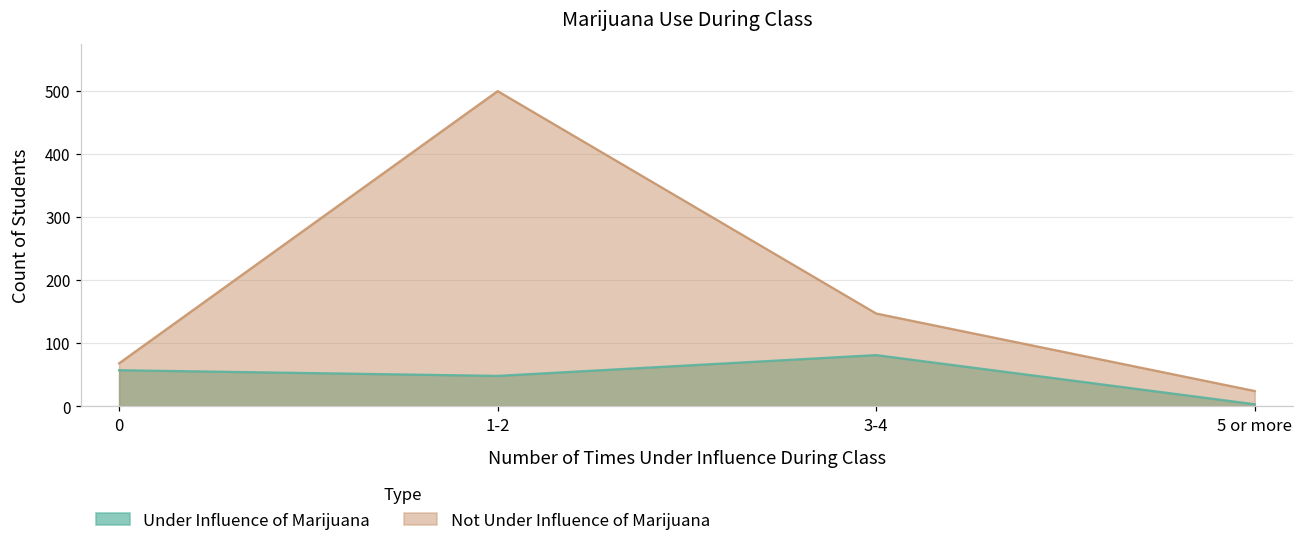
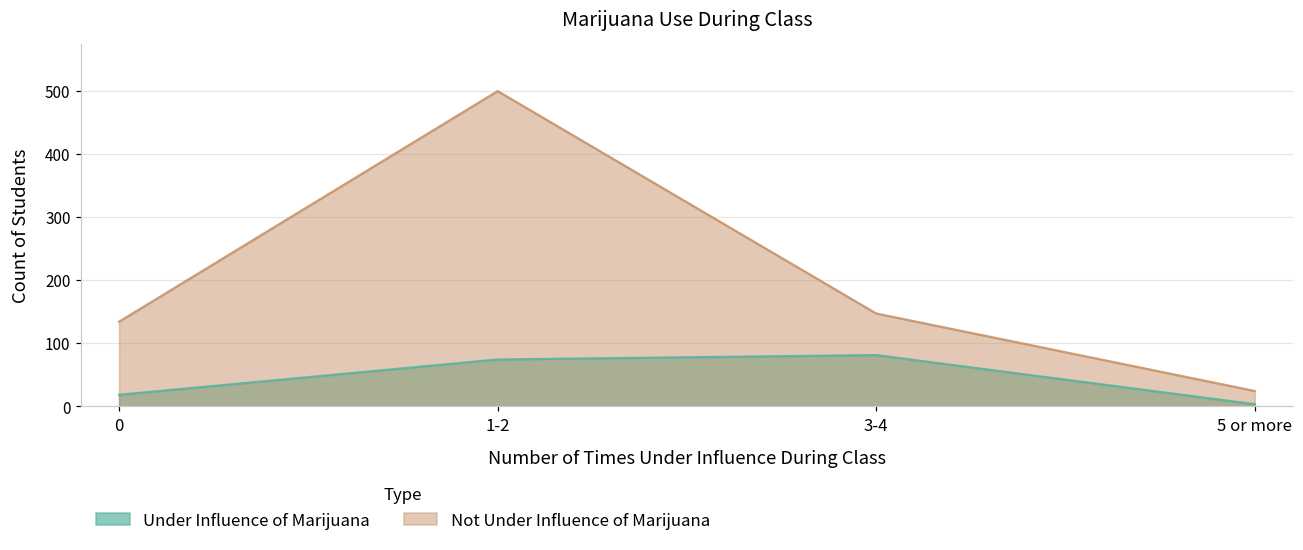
  {
    "Under Influence of Marijuana": {
-     "0": 60,
-     "1-2": 50,
+     "0": 20,
+     "1-2": 70,
      "3-4": 80,
      "5 or more": 0
    },
    "Not Under Influence of Marijuana": {
-     "0": 70,
+     "0": 130,
      "1-2": 500,
      "3-4": 150,
      "5 or more": 20
    }
  }
